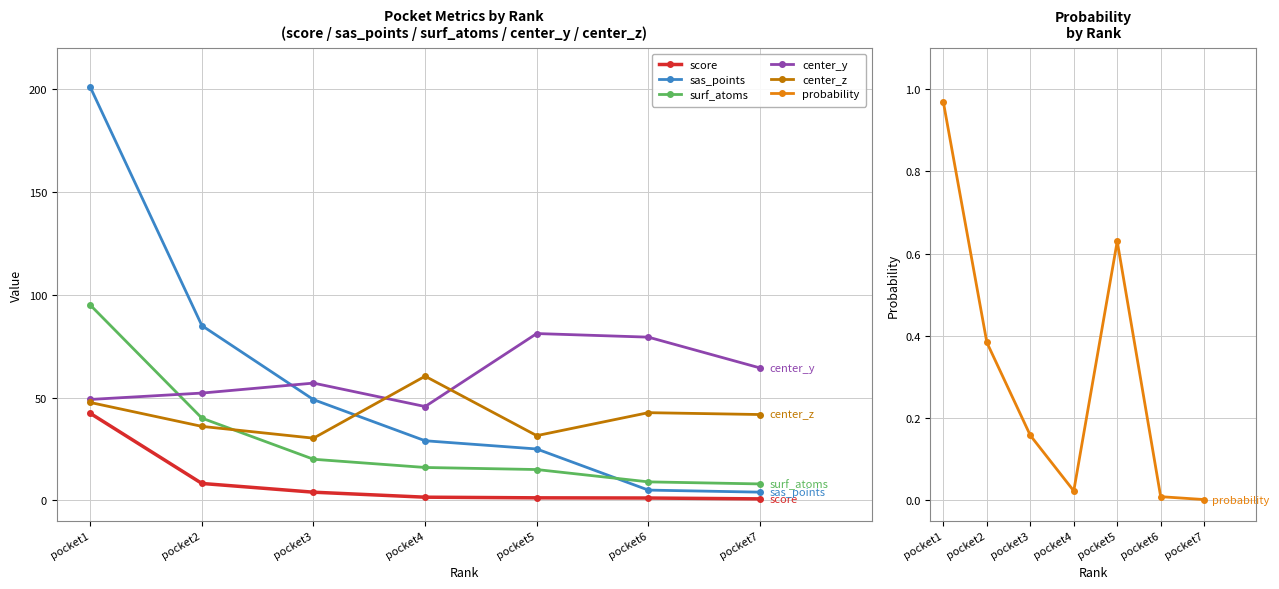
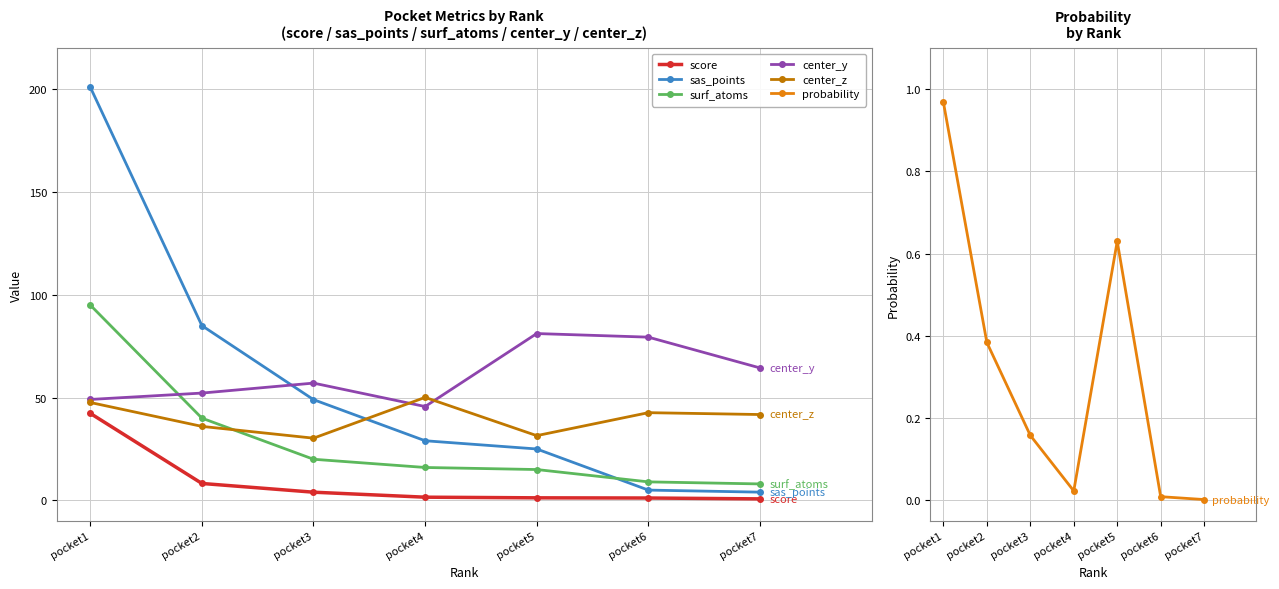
  {
    "Pocket Metrics by Rank (score / sas_points / surf_atoms / center_y / center_z)": {
      "score": {
        "pocket1": 42,
        "pocket2": 8,
        "pocket3": 4,
        "pocket4": 2,
        "pocket5": 1,
        "pocket6": 1,
        "pocket7": 1
      },
      "sas_points": {
        "pocket1": 201,
        "pocket2": 85,
        "pocket3": 49,
        "pocket4": 29,
        "pocket5": 25,
        "pocket6": 5,
        "pocket7": 4
      },
      "surf_atoms": {
        "pocket1": 95,
        "pocket2": 40,
        "pocket3": 20,
        "pocket4": 16,
        "pocket5": 15,
        "pocket6": 9,
        "pocket7": 8
      },
      "center_y": {
        "pocket1": 49,
        "pocket2": 52,
        "pocket3": 57,
        "pocket4": 46,
        "pocket5": 81,
        "pocket6": 79,
        "pocket7": 64
      },
      "center_z": {
        "pocket1": 48,
        "pocket2": 36,
        "pocket3": 30,
-       "pocket4": 60,
+       "pocket4": 50,
        "pocket5": 31,
        "pocket6": 43,
        "pocket7": 42
      }
    },
    "Probability by Rank": {
      "pocket1": 0.97,
      "pocket2": 0.38,
      "pocket3": 0.16,
      "pocket4": 0.02,
      "pocket5": 0.63,
      "pocket6": 0.01,
      "pocket7": 0.00
    }
  }
